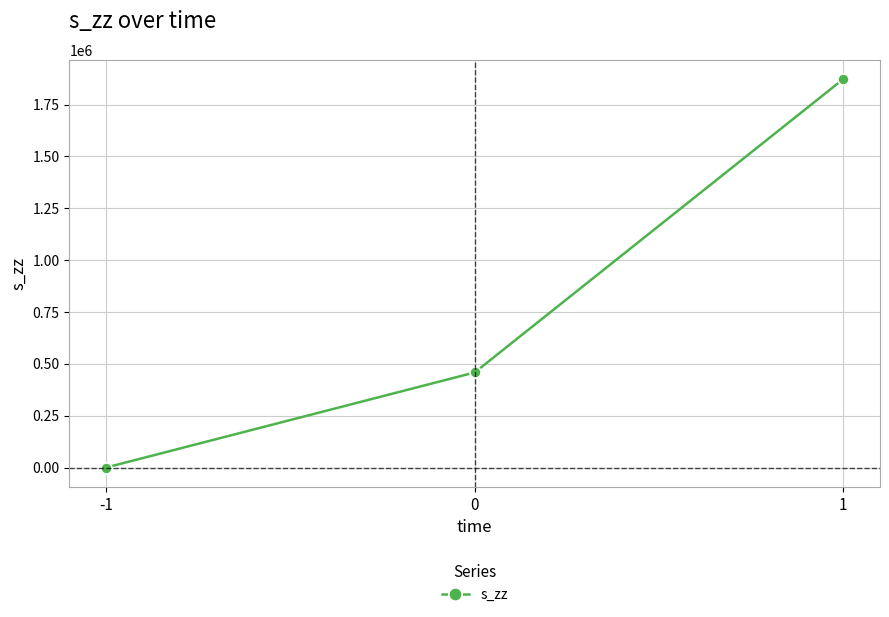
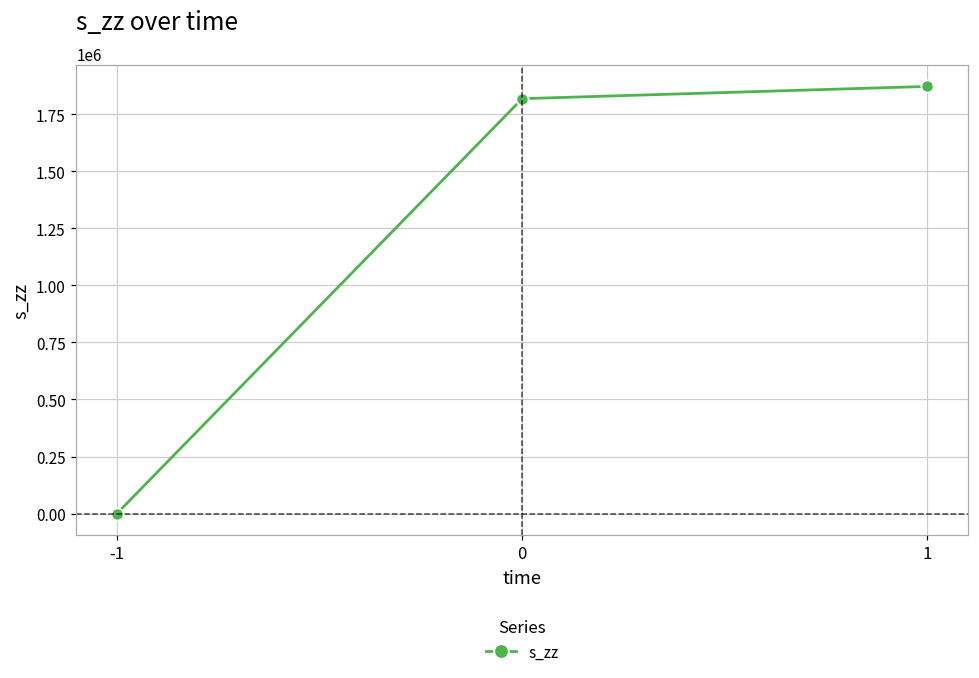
  {
    "-1": 0,
-   "0": 460000,
+   "0": 1820000,
    "1": 1870000
  }
